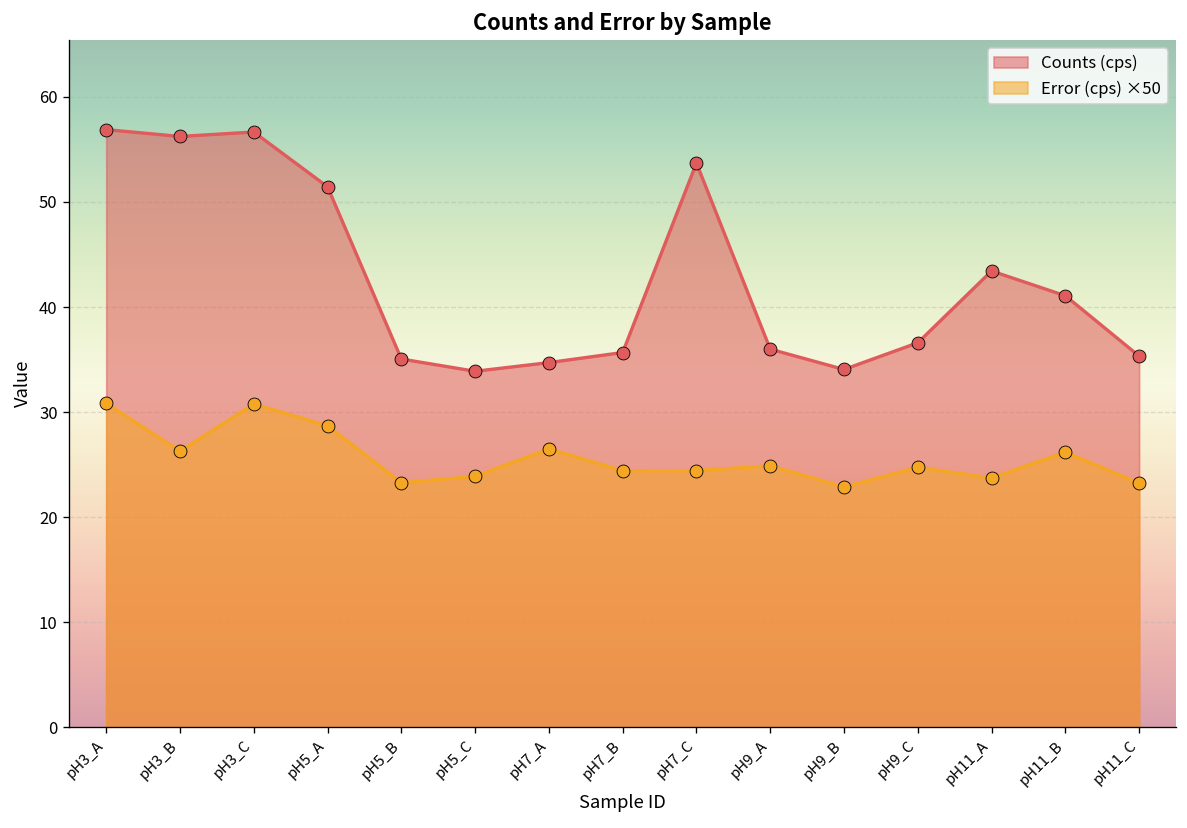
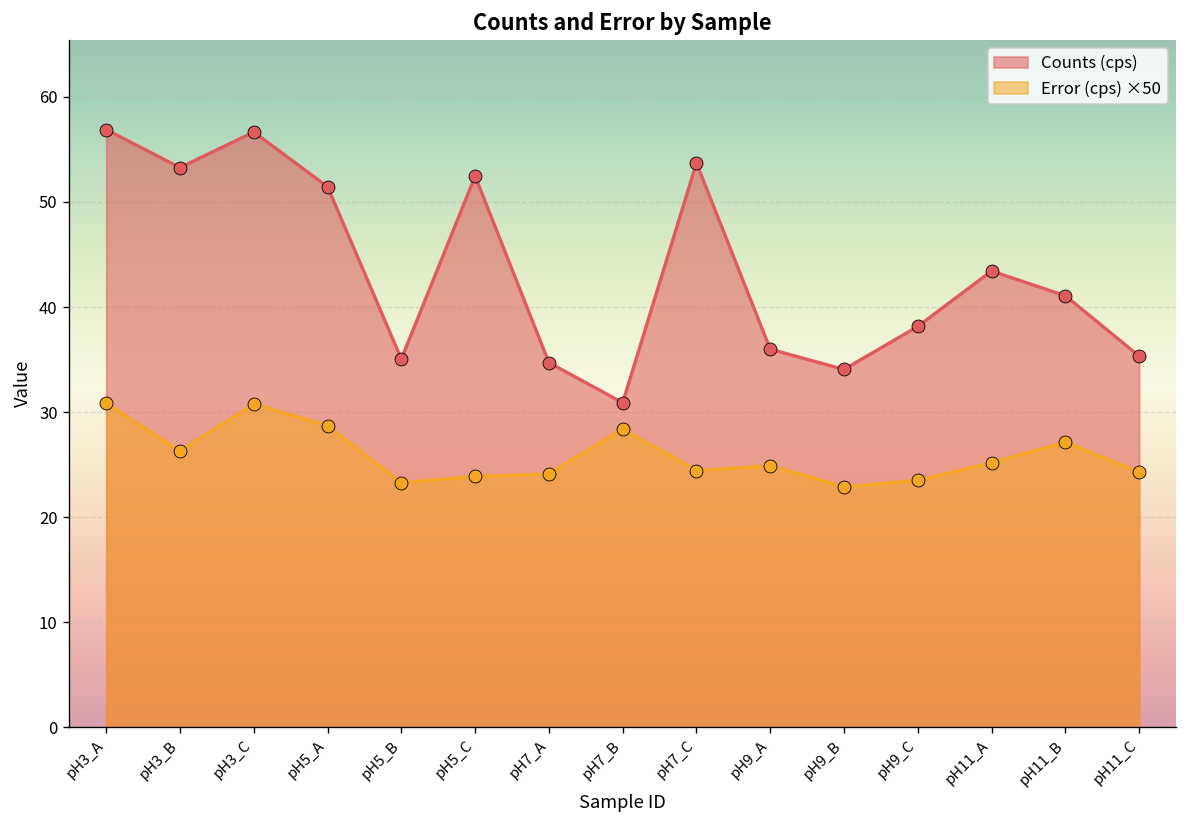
  {
    "Counts (cps)": {
      "pH3_A": 57,
-     "pH3_B": 56,
+     "pH3_B": 53,
      "pH3_C": 57,
      "pH5_A": 51,
      "pH5_B": 35,
-     "pH5_C": 34,
+     "pH5_C": 52,
      "pH7_A": 35,
-     "pH7_B": 36,
+     "pH7_B": 31,
      "pH7_C": 54,
      "pH9_A": 36,
      "pH9_B": 34,
-     "pH9_C": 37,
+     "pH9_C": 38,
      "pH11_A": 43,
      "pH11_B": 41,
      "pH11_C": 35
    },
    "Error (cps) ×50": {
      "pH3_A": 31,
      "pH3_B": 26,
      "pH3_C": 31,
      "pH5_A": 29,
      "pH5_B": 23,
      "pH5_C": 24,
-     "pH7_A": 26,
-     "pH7_B": 24,
+     "pH7_A": 24,
+     "pH7_B": 28,
      "pH7_C": 24,
      "pH9_A": 25,
      "pH9_B": 23,
-     "pH9_C": 25,
-     "pH11_A": 24,
-     "pH11_B": 26,
-     "pH11_C": 23
+     "pH9_C": 23,
+     "pH11_A": 25,
+     "pH11_B": 27,
+     "pH11_C": 24
    }
  }
